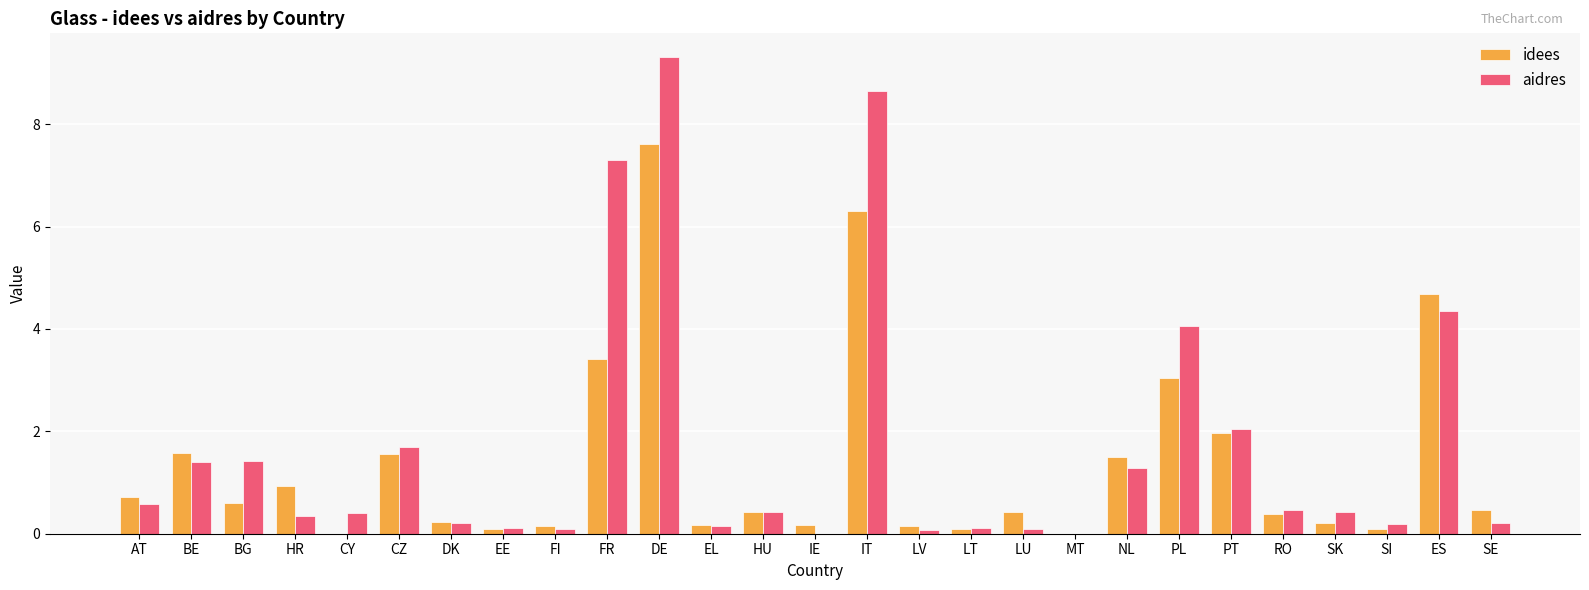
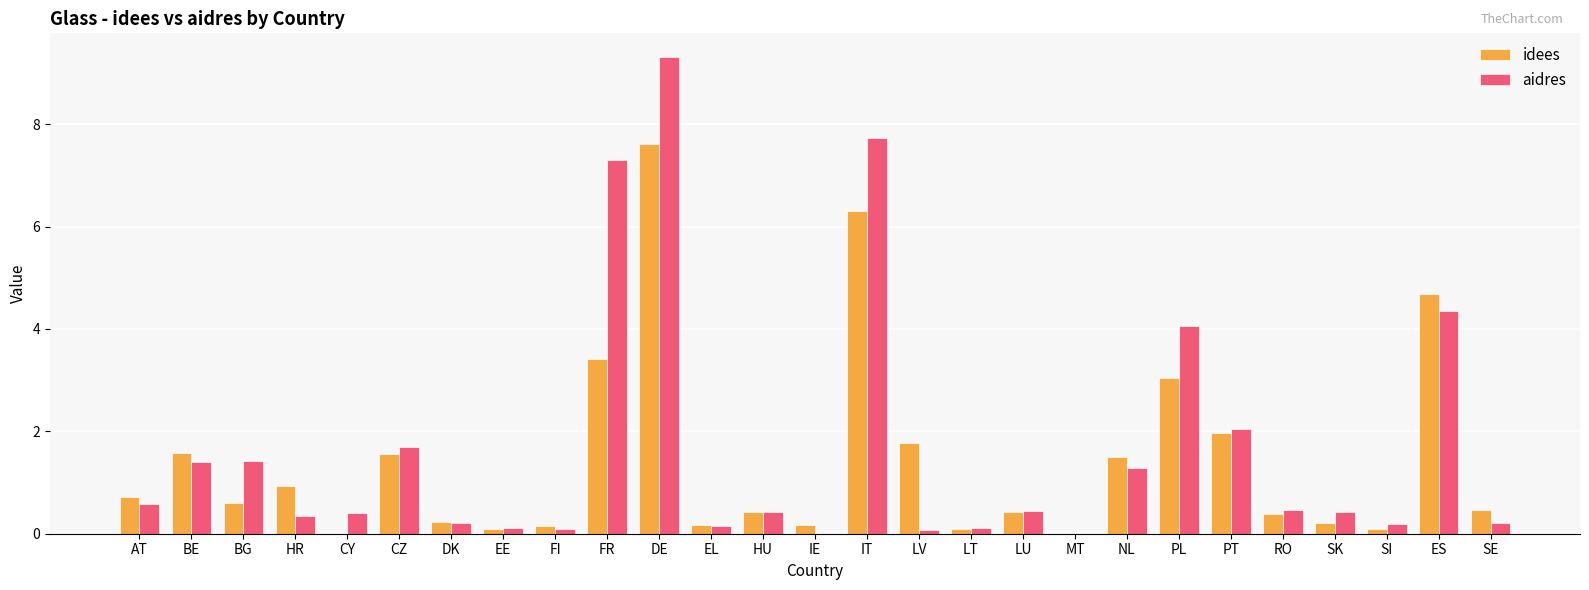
  {
    "idees": {
      "AT": 0.7,
      "BE": 1.6,
      "BG": 0.6,
      "HR": 0.9,
      "CY": 0.0,
      "CZ": 1.5,
      "DK": 0.2,
      "EE": 0.1,
      "FI": 0.1,
      "FR": 3.4,
      "DE": 7.6,
      "EL": 0.2,
      "HU": 0.4,
      "IE": 0.2,
      "IT": 6.3,
-     "LV": 0.2,
+     "LV": 1.8,
      "LT": 0.1,
      "LU": 0.4,
      "MT": 0.0,
      "NL": 1.5,
      "PL": 3.0,
      "PT": 2.0,
      "RO": 0.4,
      "SK": 0.2,
      "SI": 0.1,
      "ES": 4.7,
      "SE": 0.5
    },
    "aidres": {
      "AT": 0.6,
      "BE": 1.4,
      "BG": 1.4,
      "HR": 0.4,
      "CY": 0.4,
      "CZ": 1.7,
      "DK": 0.2,
      "EE": 0.1,
      "FI": 0.1,
      "FR": 7.3,
      "DE": 9.3,
      "EL": 0.2,
      "HU": 0.4,
      "IE": 0.0,
-     "IT": 8.7,
+     "IT": 7.7,
      "LV": 0.1,
      "LT": 0.1,
-     "LU": 0.1,
+     "LU": 0.4,
      "MT": 0.0,
      "NL": 1.3,
      "PL": 4.1,
      "PT": 2.0,
      "RO": 0.5,
      "SK": 0.4,
      "SI": 0.2,
      "ES": 4.4,
      "SE": 0.2
    }
  }
